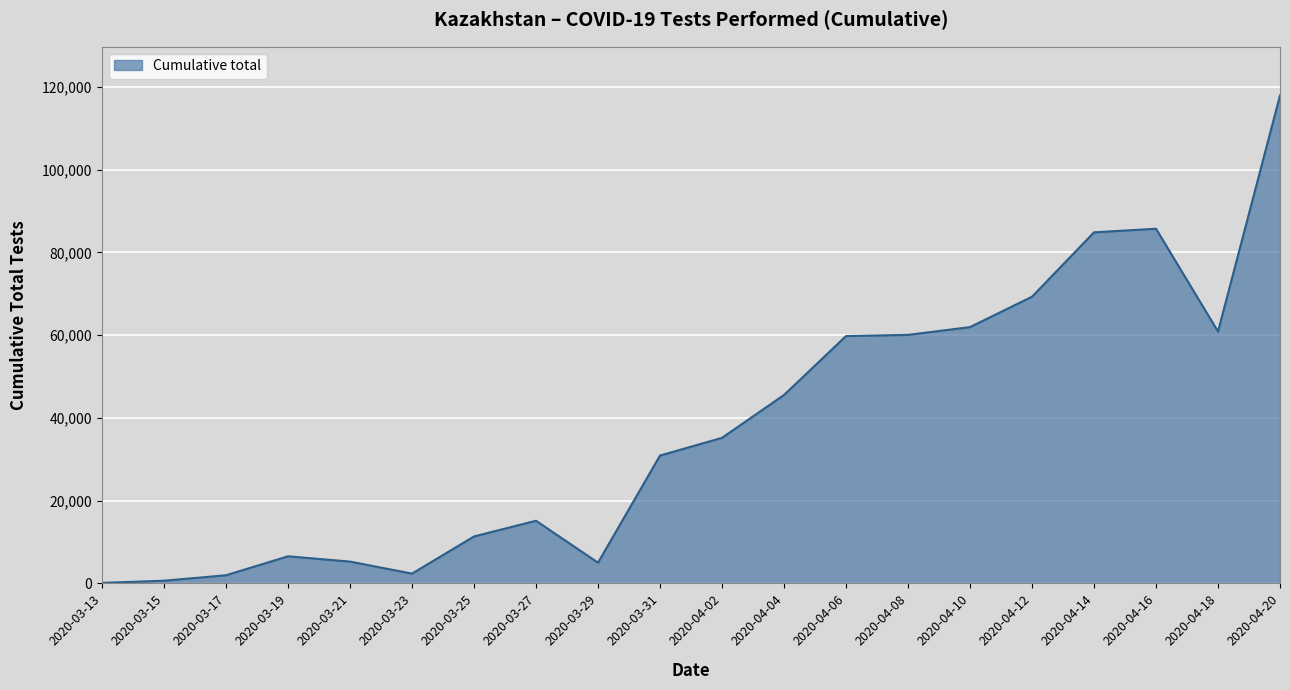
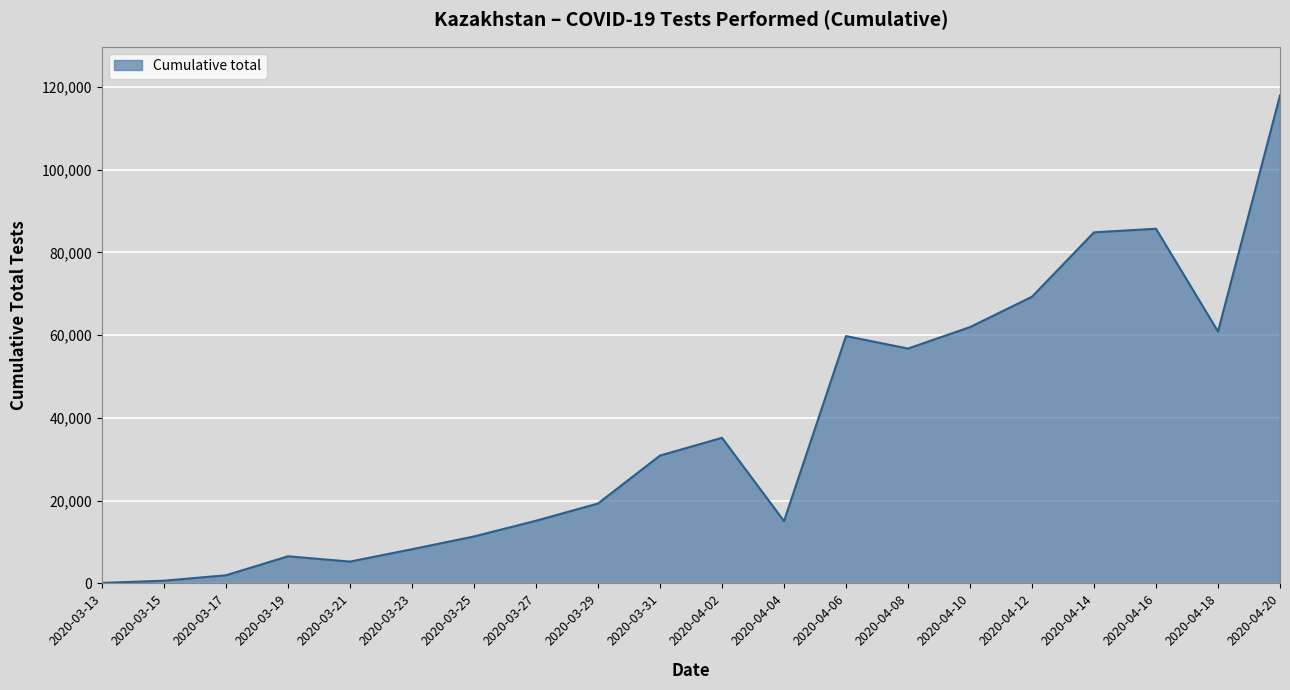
  {
    "2020-03-13": "0",
    "2020-03-15": "1,000",
    "2020-03-17": "2,000",
    "2020-03-19": "7,000",
    "2020-03-21": "5,000",
-   "2020-03-23": "2,000",
+   "2020-03-23": "8,000",
    "2020-03-25": "11,000",
    "2020-03-27": "15,000",
-   "2020-03-29": "5,000",
+   "2020-03-29": "19,000",
    "2020-03-31": "31,000",
    "2020-04-02": "35,000",
-   "2020-04-04": "46,000",
+   "2020-04-04": "15,000",
    "2020-04-06": "60,000",
-   "2020-04-08": "60,000",
+   "2020-04-08": "57,000",
    "2020-04-10": "62,000",
    "2020-04-12": "69,000",
    "2020-04-14": "85,000",
    "2020-04-16": "86,000",
    "2020-04-18": "61,000",
    "2020-04-20": "118,000"
  }
